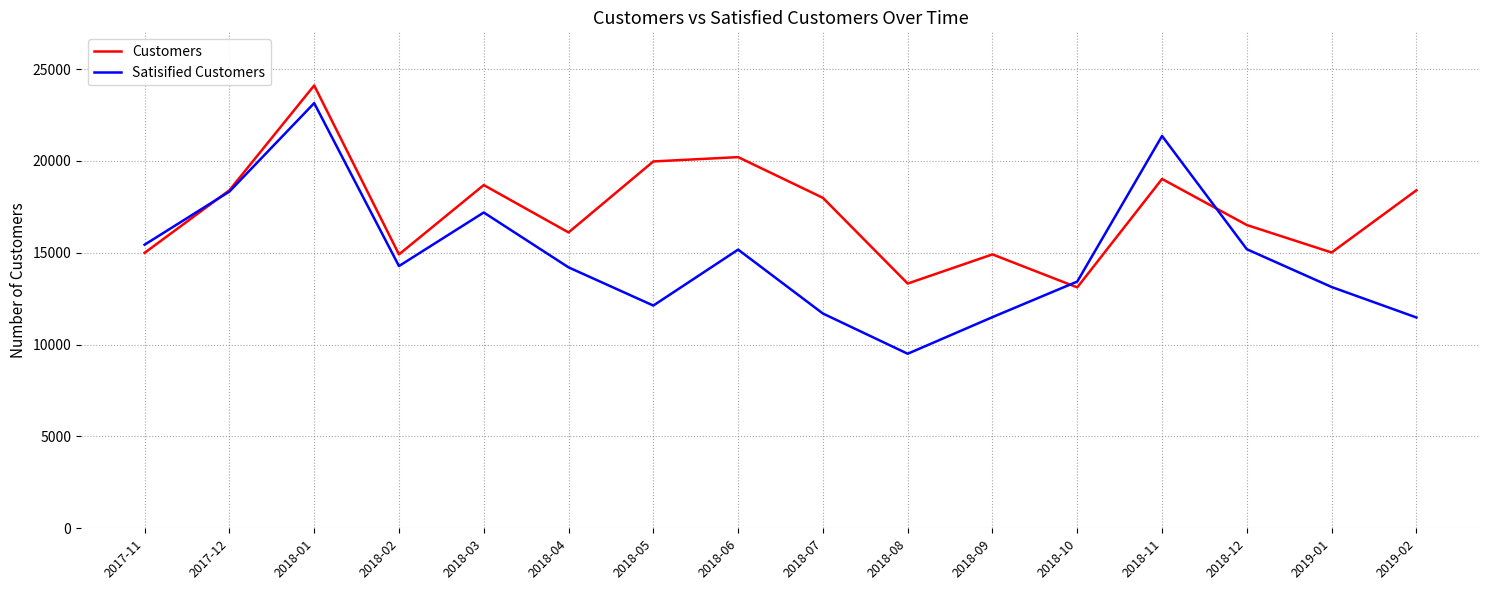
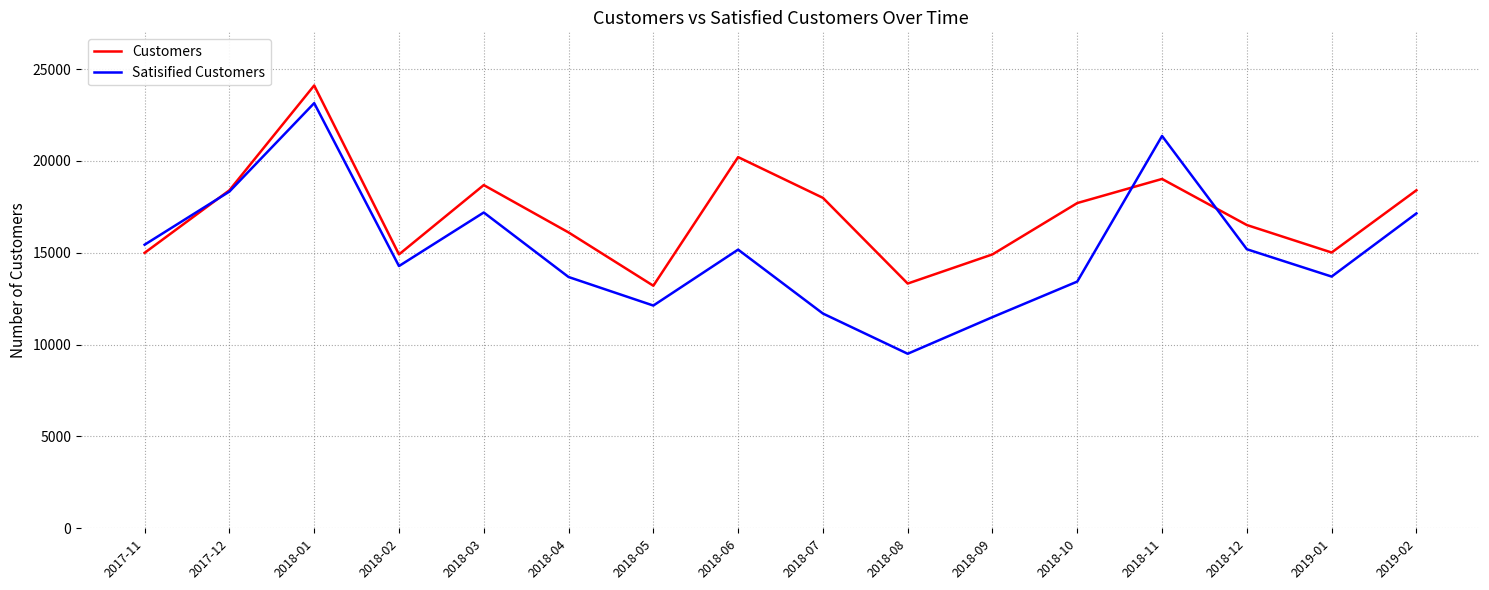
  {
    "Customers": {
      "2017-11": 15000,
      "2018-01": 24100,
      "2018-02": 14900,
      "2018-03": 18700,
      "2018-04": 16100,
-     "2018-05": 20000,
+     "2018-05": 13200,
      "2018-06": 20200,
      "2018-07": 18000,
      "2018-08": 13300,
      "2018-09": 14900,
-     "2018-10": 13100,
+     "2018-10": 17700,
      "2018-11": 19000,
      "2018-12": 16500,
      "2019-01": 15000,
      "2019-02": 18400
    },
    "Satisified Customers": {
      "2017-11": 15400,
      "2018-01": 23100,
      "2018-02": 14300,
      "2018-03": 17200,
-     "2018-04": 14200,
+     "2018-04": 13700,
      "2018-05": 12100,
      "2018-06": 15200,
      "2018-07": 11700,
      "2018-08": 9500,
      "2018-09": 11500,
      "2018-10": 13400,
      "2018-11": 21400,
      "2018-12": 15200,
-     "2019-01": 13100,
-     "2019-02": 11500
+     "2019-01": 13700,
+     "2019-02": 17100
    }
  }
